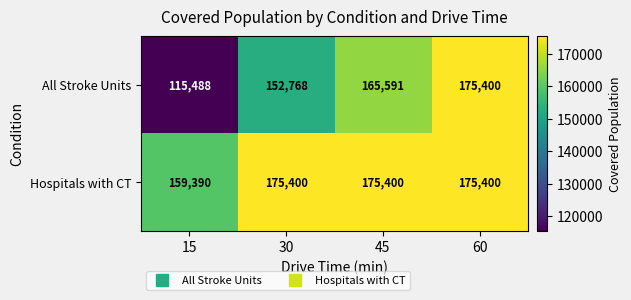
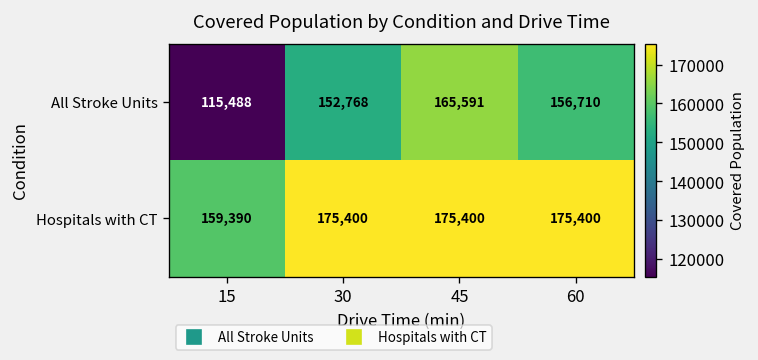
  {
    "All Stroke Units": {
      "15": "115,488",
      "30": "152,768",
      "45": "165,591",
-     "60": "175,400"
+     "60": "156,710"
    },
    "Hospitals with CT": {
      "15": "159,390",
      "30": "175,400",
      "45": "175,400",
      "60": "175,400"
    }
  }
